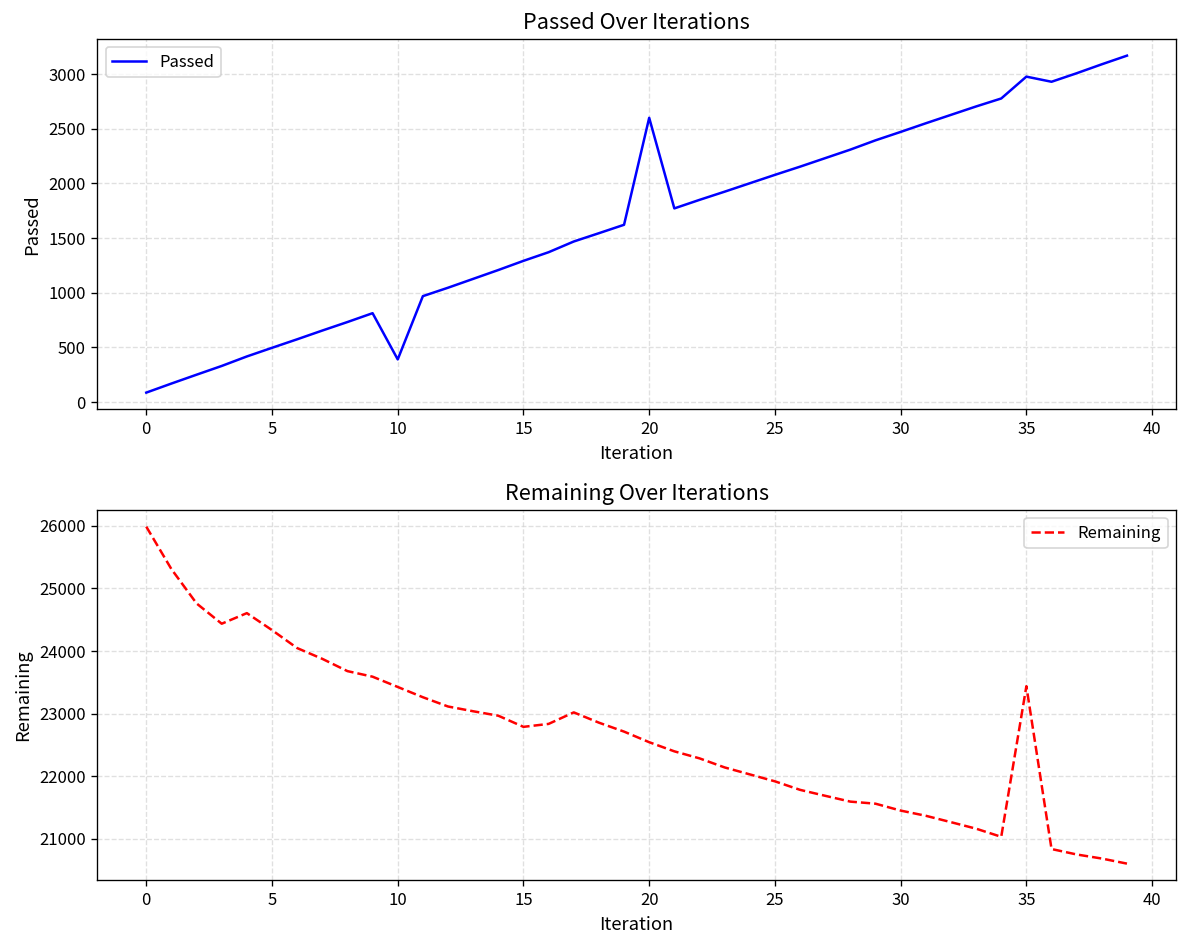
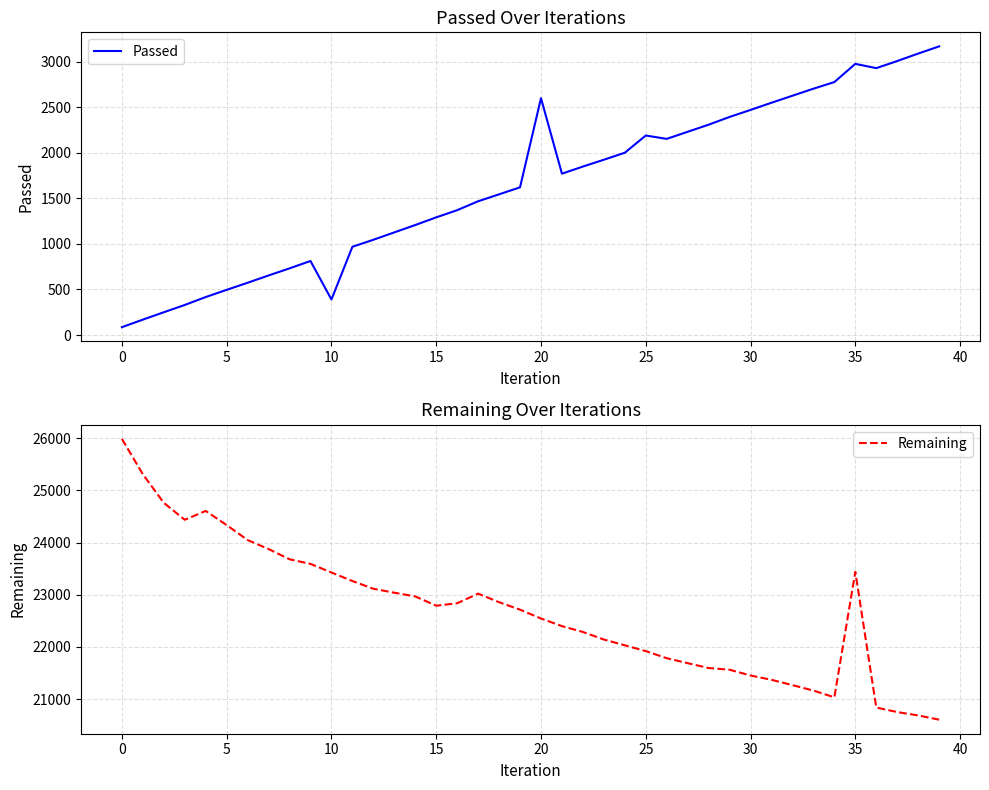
  {
    "Passed Over Iterations": {
      "0": 100,
      "5": 500,
      "10": 400,
      "15": 1300,
      "20": 2600,
-     "25": 2100,
+     "25": 2200,
      "30": 2500,
      "35": 3000
    },
    "Remaining Over Iterations": {
      "0": 26000,
      "5": 24300,
      "10": 23400,
      "15": 22800,
      "20": 22500,
      "25": 21900,
      "30": 21500,
      "35": 23400
    }
  }
